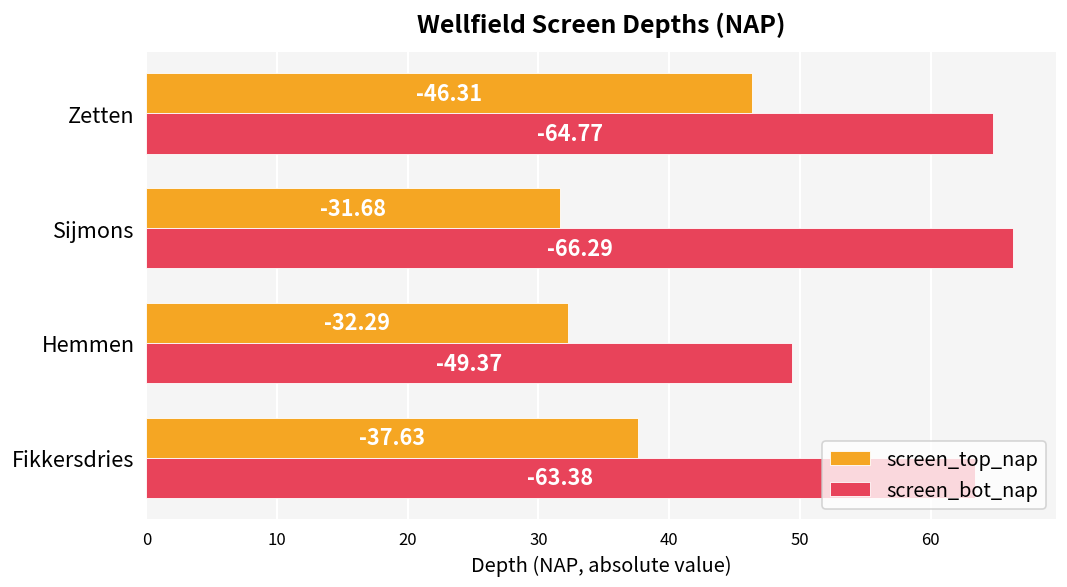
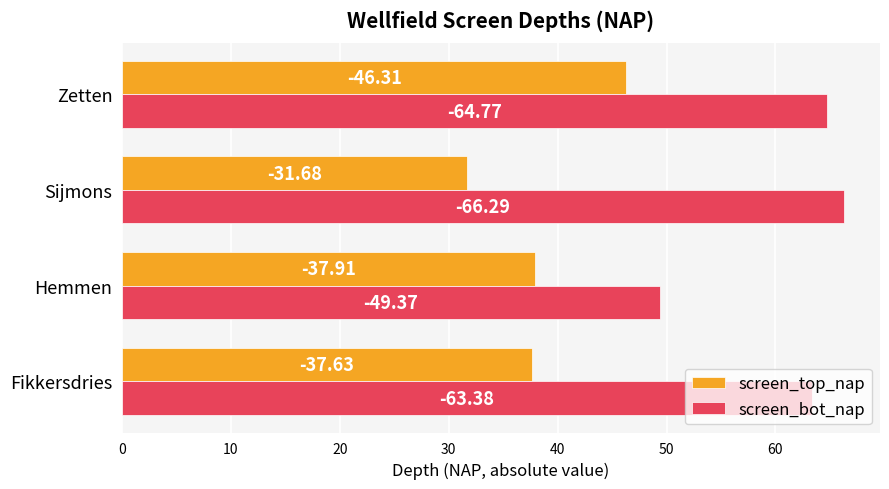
  {
    "screen_top_nap": {
-     "Hemmen": -32.29
+     "Hemmen": -37.91
    }
  }
